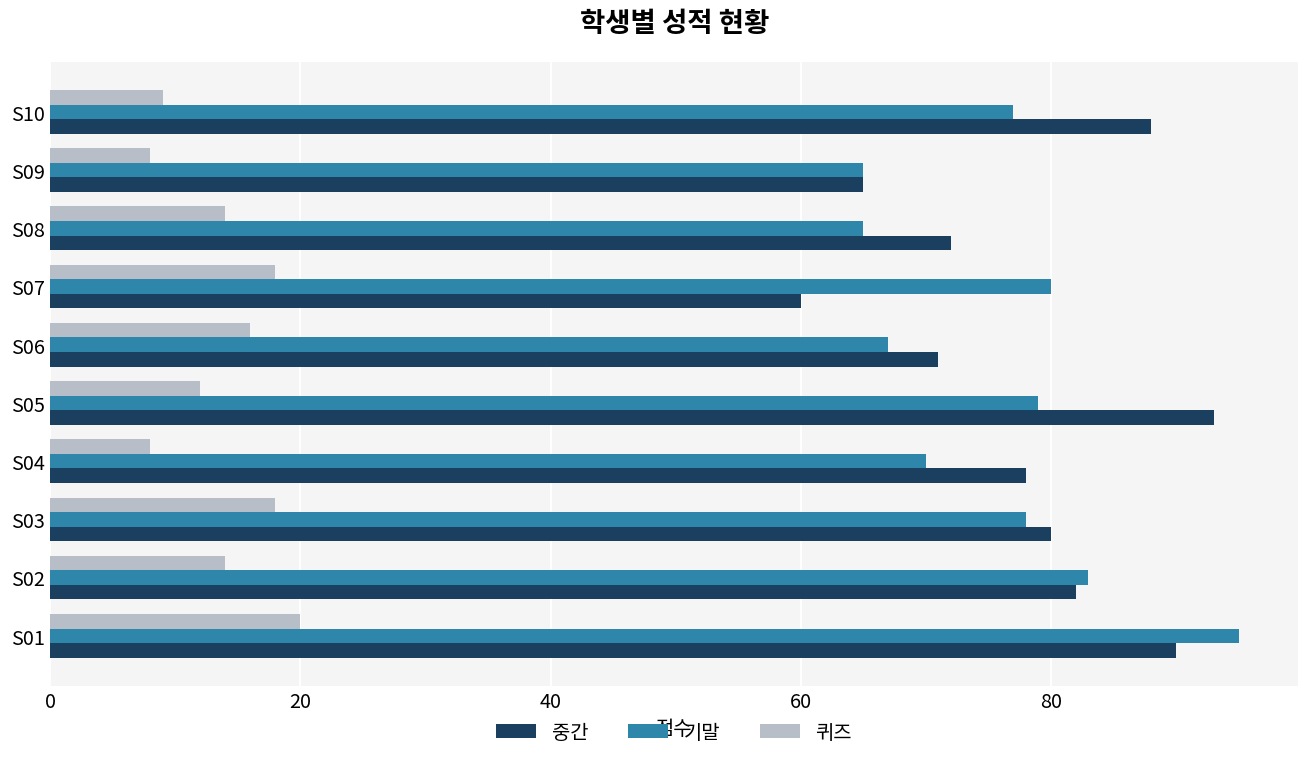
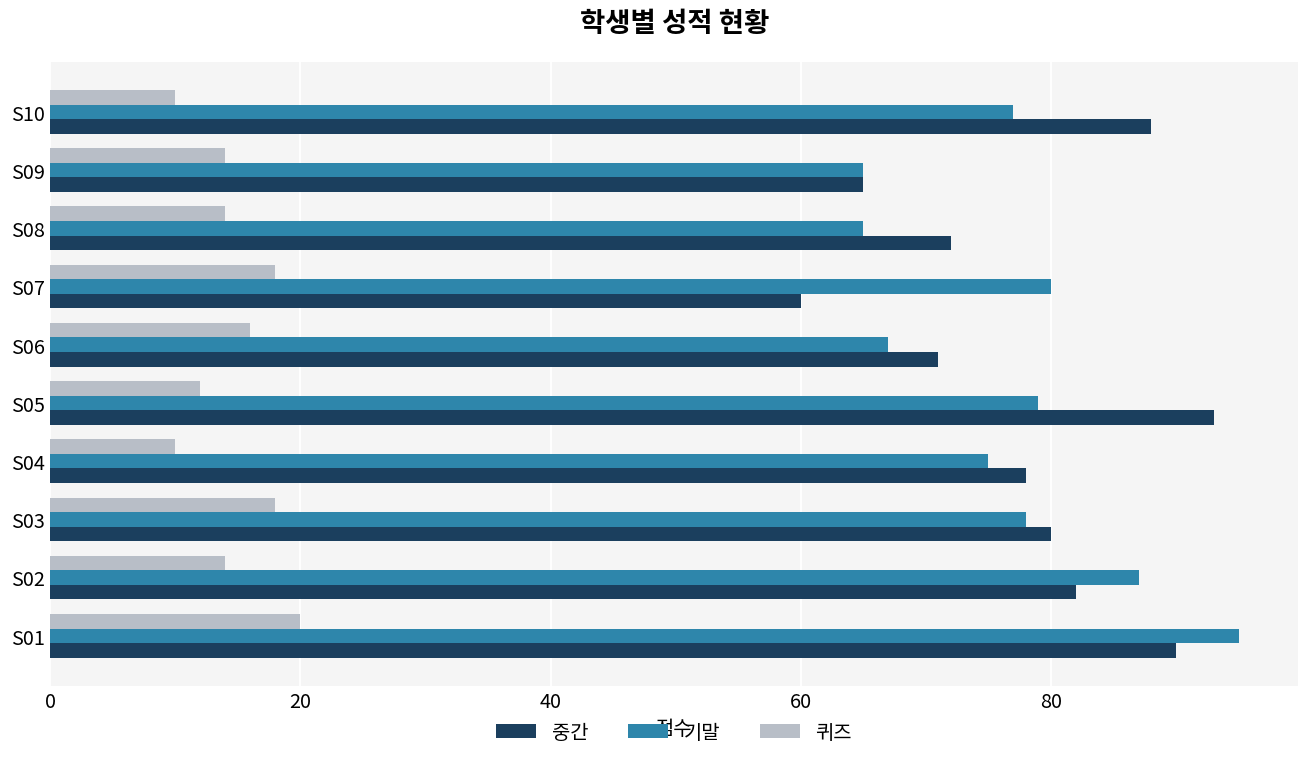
  {
    "중간": {
      "S10": 88,
      "S09": 65,
      "S08": 72,
      "S07": 60,
      "S06": 71,
      "S05": 93,
      "S04": 78,
      "S03": 80,
      "S02": 82,
      "S01": 90
    },
    "기말": {
      "S10": 77,
      "S09": 65,
      "S08": 65,
      "S07": 80,
      "S06": 67,
      "S05": 79,
-     "S04": 70,
+     "S04": 75,
      "S03": 78,
-     "S02": 83,
+     "S02": 87,
      "S01": 95
    },
    "퀴즈": {
-     "S10": 9,
-     "S09": 8,
+     "S10": 10,
+     "S09": 14,
      "S08": 14,
      "S07": 18,
      "S06": 16,
      "S05": 12,
-     "S04": 8,
+     "S04": 10,
      "S03": 18,
      "S02": 14,
      "S01": 20
    }
  }
